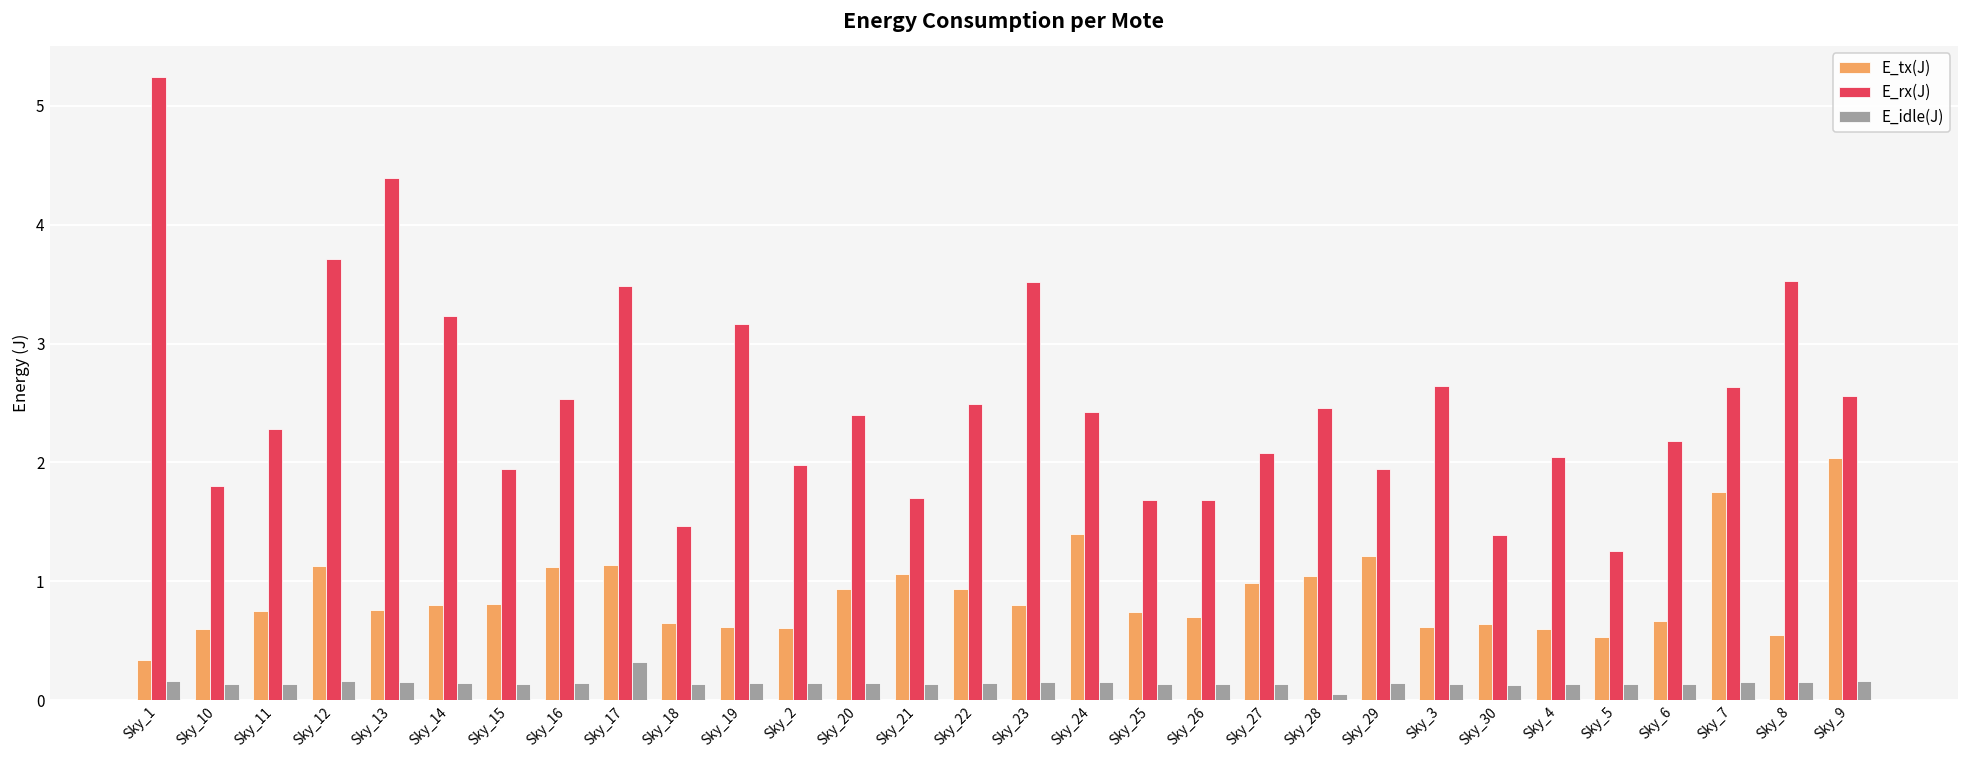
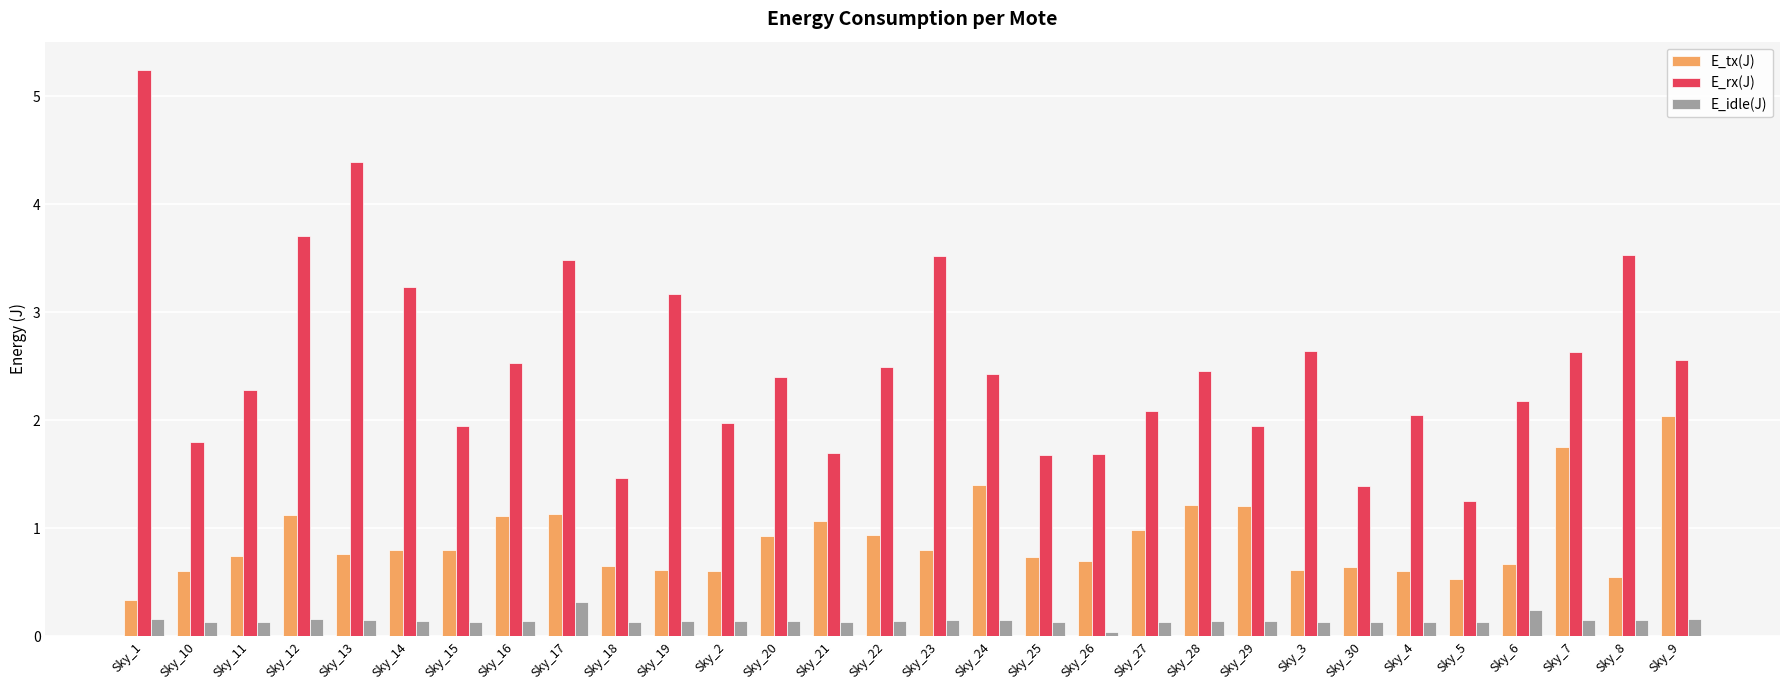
  {
    "E_tx(J)": {
      "Sky_1": 0.34,
      "Sky_10": 0.60,
      "Sky_11": 0.75,
      "Sky_12": 1.13,
      "Sky_13": 0.76,
      "Sky_14": 0.80,
      "Sky_15": 0.80,
      "Sky_16": 1.12,
      "Sky_17": 1.13,
      "Sky_18": 0.65,
      "Sky_19": 0.61,
      "Sky_2": 0.61,
      "Sky_20": 0.93,
      "Sky_21": 1.06,
      "Sky_22": 0.94,
      "Sky_23": 0.80,
      "Sky_24": 1.40,
      "Sky_25": 0.74,
      "Sky_26": 0.70,
      "Sky_27": 0.98,
-     "Sky_28": 1.04,
+     "Sky_28": 1.22,
      "Sky_29": 1.21,
      "Sky_3": 0.61,
      "Sky_30": 0.64,
      "Sky_4": 0.60,
      "Sky_5": 0.53,
      "Sky_6": 0.67,
      "Sky_7": 1.75,
      "Sky_8": 0.55,
      "Sky_9": 2.04
    },
    "E_rx(J)": {
      "Sky_1": 5.24,
      "Sky_10": 1.80,
      "Sky_11": 2.28,
      "Sky_12": 3.71,
      "Sky_13": 4.39,
      "Sky_14": 3.23,
      "Sky_15": 1.95,
      "Sky_16": 2.53,
      "Sky_17": 3.49,
      "Sky_18": 1.47,
      "Sky_19": 3.17,
      "Sky_2": 1.98,
      "Sky_20": 2.40,
      "Sky_21": 1.70,
      "Sky_22": 2.49,
      "Sky_23": 3.52,
      "Sky_24": 2.43,
      "Sky_25": 1.68,
      "Sky_26": 1.69,
      "Sky_27": 2.08,
      "Sky_28": 2.46,
      "Sky_29": 1.95,
      "Sky_3": 2.64,
      "Sky_30": 1.39,
      "Sky_4": 2.05,
      "Sky_5": 1.26,
      "Sky_6": 2.18,
      "Sky_7": 2.63,
      "Sky_8": 3.53,
      "Sky_9": 2.56
    },
    "E_idle(J)": {
      "Sky_1": 0.16,
      "Sky_10": 0.13,
      "Sky_11": 0.14,
      "Sky_12": 0.16,
      "Sky_13": 0.15,
      "Sky_14": 0.15,
      "Sky_15": 0.14,
      "Sky_16": 0.14,
      "Sky_17": 0.32,
      "Sky_18": 0.13,
      "Sky_19": 0.14,
      "Sky_2": 0.14,
      "Sky_20": 0.14,
      "Sky_21": 0.14,
      "Sky_22": 0.14,
      "Sky_23": 0.15,
      "Sky_24": 0.15,
      "Sky_25": 0.13,
-     "Sky_26": 0.13,
+     "Sky_26": 0.04,
      "Sky_27": 0.14,
-     "Sky_28": 0.05,
+     "Sky_28": 0.14,
      "Sky_29": 0.14,
      "Sky_3": 0.14,
      "Sky_30": 0.13,
      "Sky_4": 0.13,
      "Sky_5": 0.13,
-     "Sky_6": 0.14,
+     "Sky_6": 0.24,
      "Sky_7": 0.16,
      "Sky_8": 0.15,
      "Sky_9": 0.16
    }
  }
